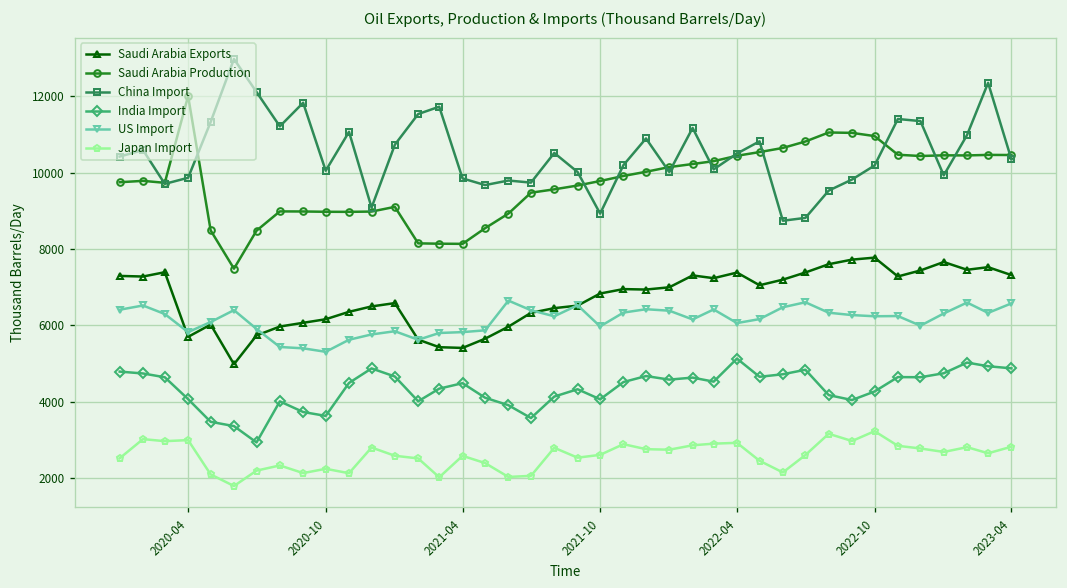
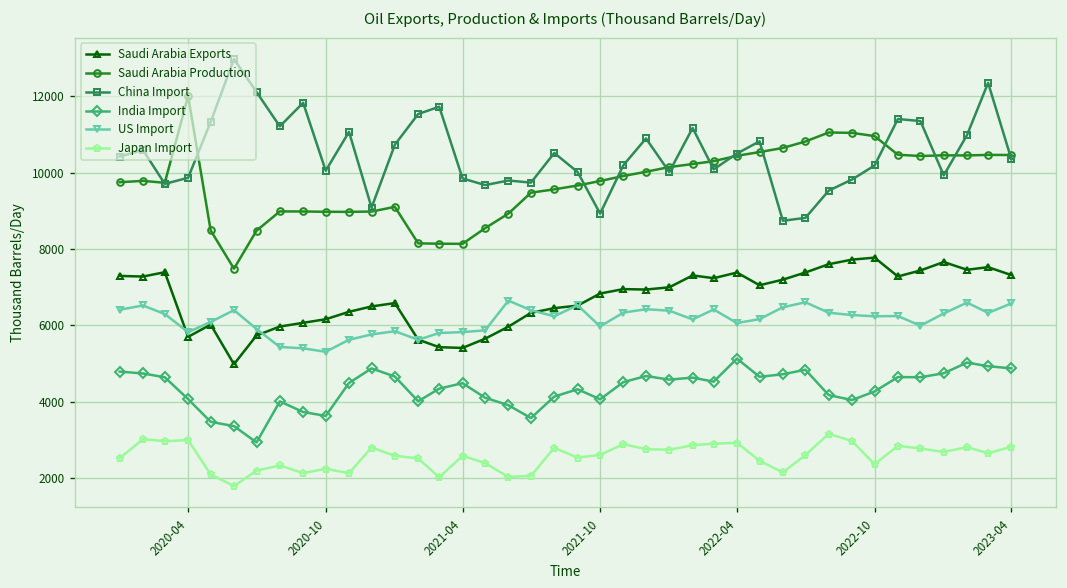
  {
    "Saudi Arabia Exports": {
      "2020-04": 5700,
      "2020-10": 6200,
      "2021-04": 5400,
      "2021-10": 6800,
      "2022-04": 7400,
      "2022-10": 7800,
      "2023-04": 7300
    },
    "US Import": {
      "2020-04": 5800,
      "2020-10": 5300,
      "2021-04": 5800,
      "2021-10": 6000,
      "2022-04": 6100,
      "2022-10": 6200,
      "2023-04": 6600
    },
    "Japan Import": {
      "2020-04": 3000,
      "2020-10": 2200,
      "2021-04": 2600,
      "2021-10": 2600,
      "2022-04": 2900,
-     "2022-10": 3200,
+     "2022-10": 2400,
      "2023-04": 2800
    }
  }
